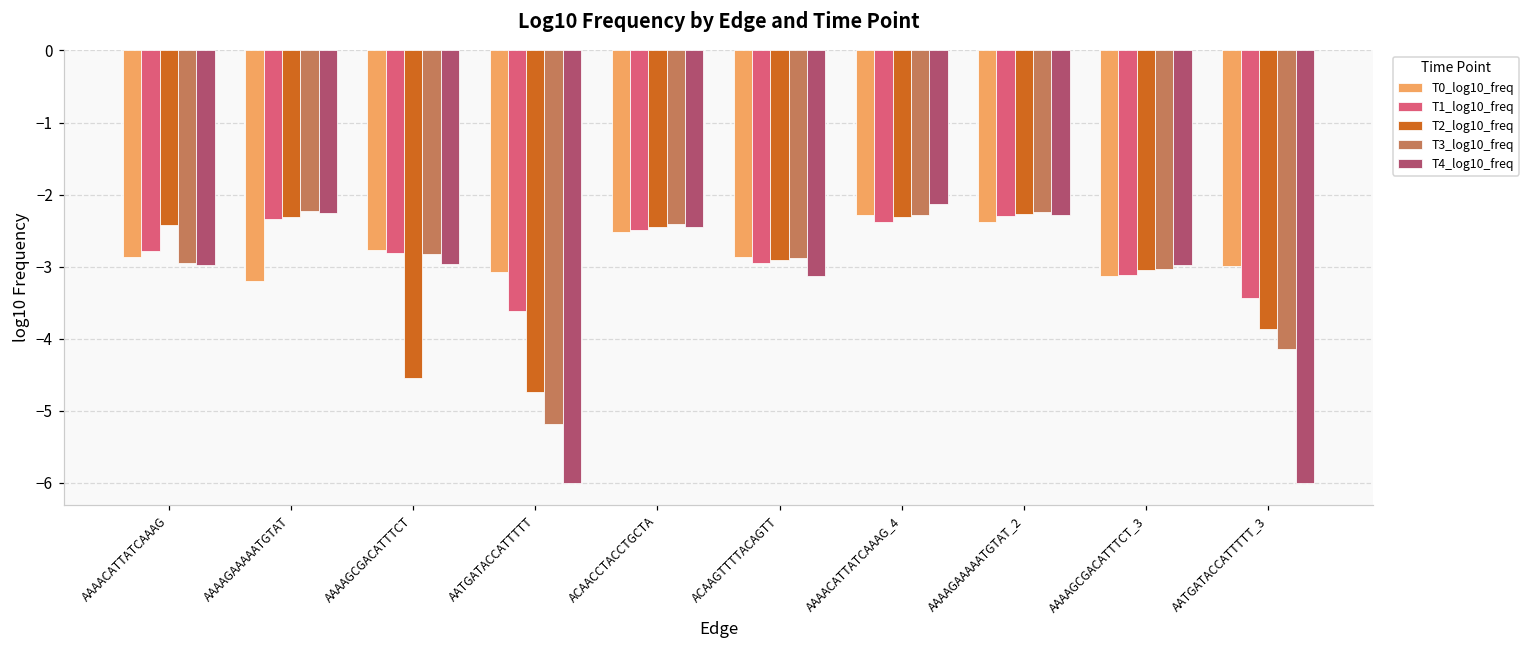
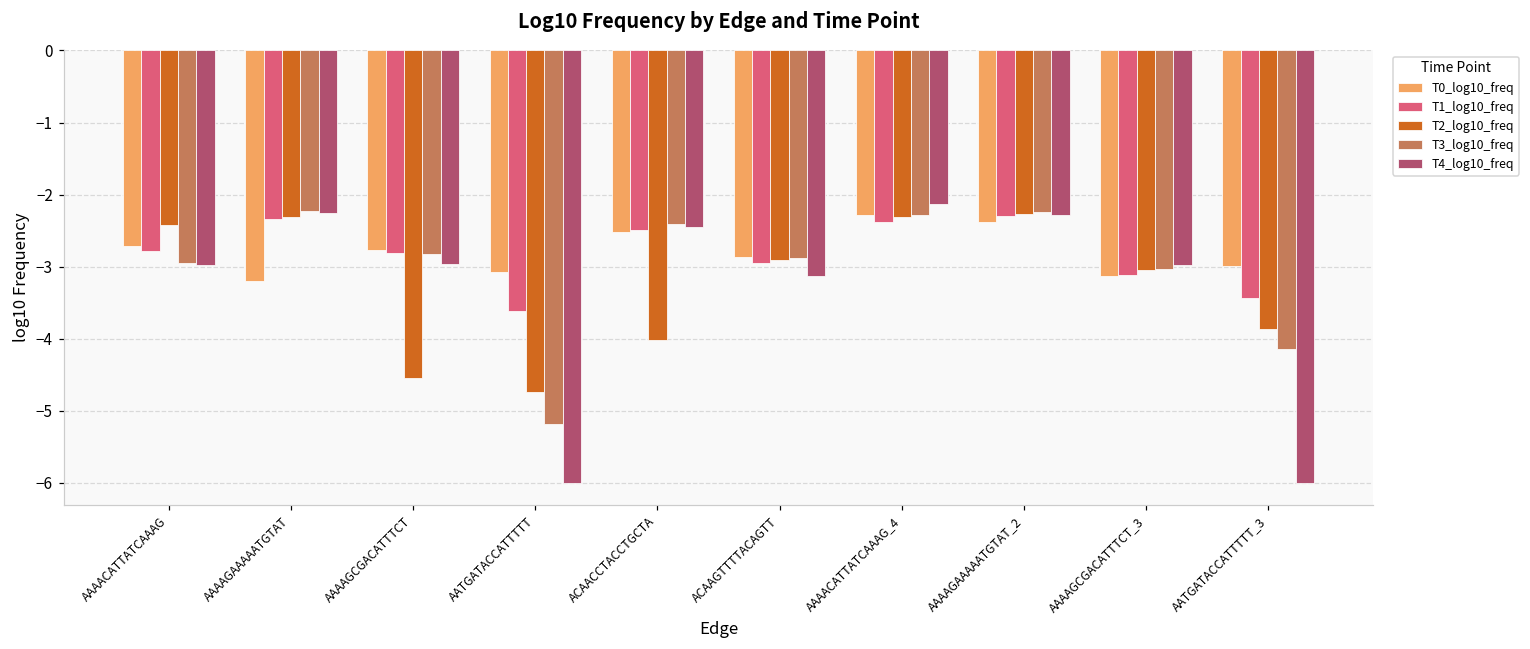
  {
    "T0_log10_freq": {
-     "AAAACATTATCAAAG": -2.9,
+     "AAAACATTATCAAAG": -2.7,
      "AAAAGAAAAATGTAT": -3.2,
      "AAAAGCGACATTTCT": -2.8,
      "AATGATACCATTTTT": -3.1,
      "ACAACCTACCTGCTA": -2.5,
      "ACAAGTTTTACAGTT": -2.9,
      "AAAACATTATCAAAG_4": -2.3,
      "AAAAGAAAAATGTAT_2": -2.4,
      "AAAAGCGACATTTCT_3": -3.1,
      "AATGATACCATTTTT_3": -3.0
    },
    "T2_log10_freq": {
      "AAAACATTATCAAAG": -2.4,
      "AAAAGAAAAATGTAT": -2.3,
      "AAAAGCGACATTTCT": -4.5,
      "AATGATACCATTTTT": -4.7,
-     "ACAACCTACCTGCTA": -2.4,
+     "ACAACCTACCTGCTA": -4.0,
      "ACAAGTTTTACAGTT": -2.9,
      "AAAACATTATCAAAG_4": -2.3,
      "AAAAGAAAAATGTAT_2": -2.3,
      "AAAAGCGACATTTCT_3": -3.0,
      "AATGATACCATTTTT_3": -3.9
    }
  }
